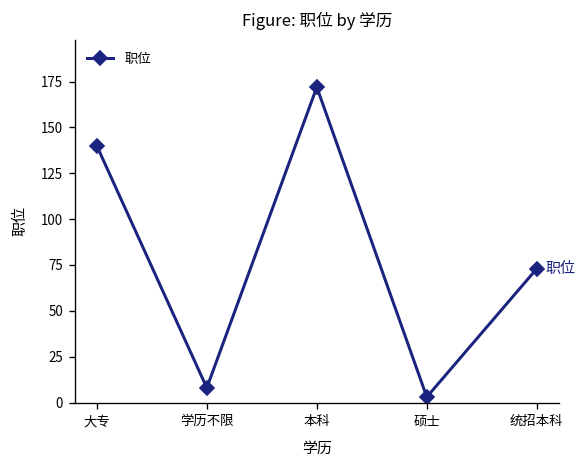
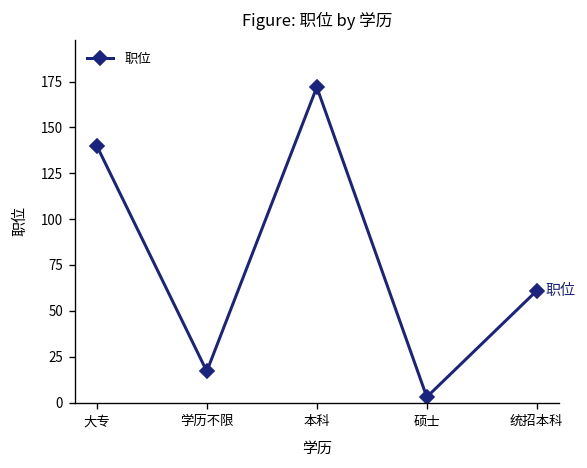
  {
    "大专": 140,
-   "学历不限": 8,
+   "学历不限": 17,
    "本科": 172,
    "硕士": 3,
-   "统招本科": 73
+   "统招本科": 61
  }
